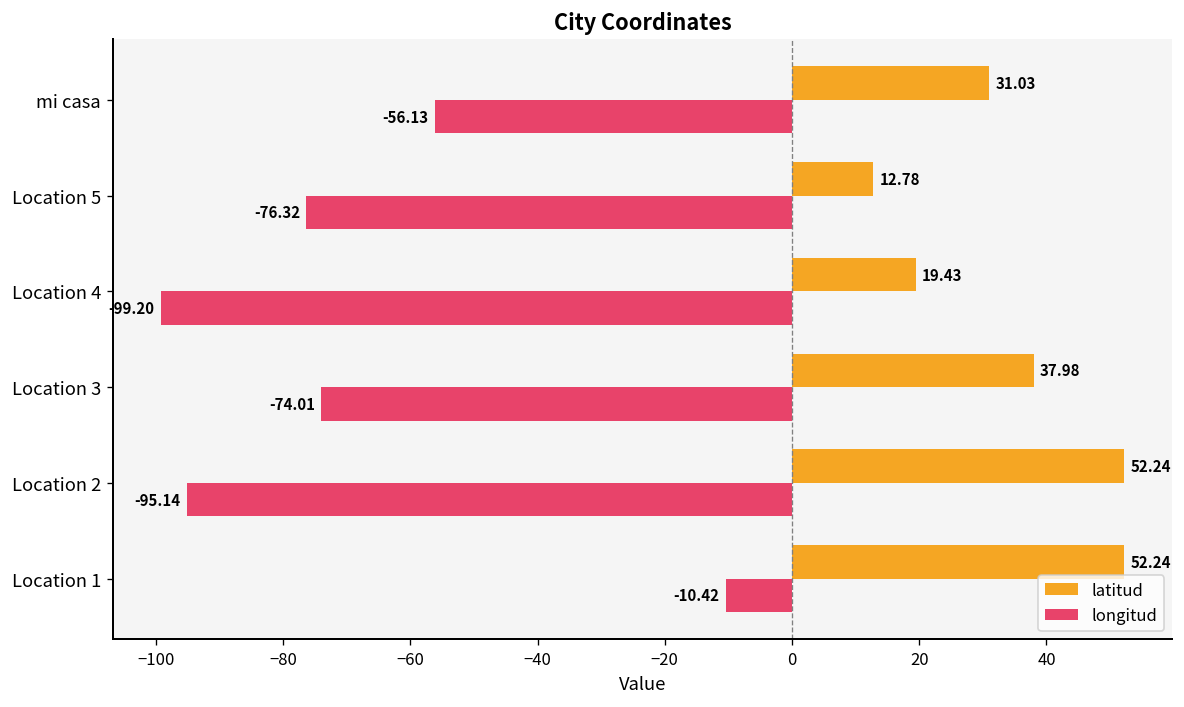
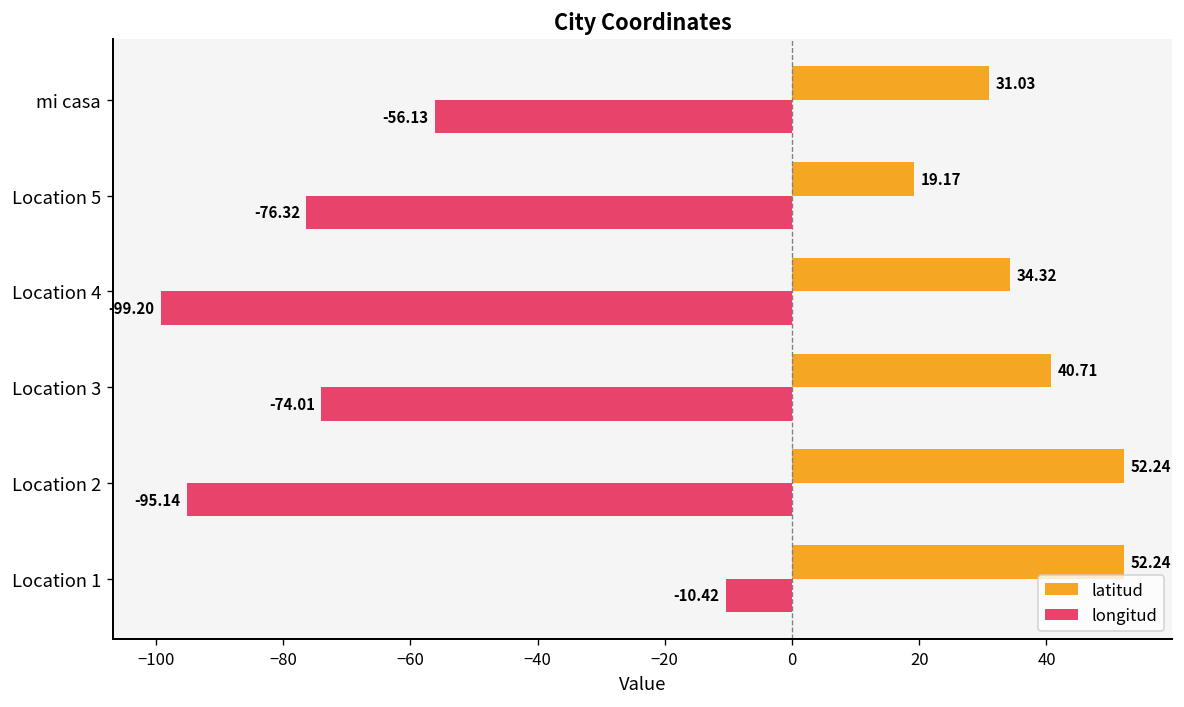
  {
    "latitud": {
      "mi casa": 31.03,
-     "Location 5": 12.78,
-     "Location 4": 19.43,
-     "Location 3": 37.98,
+     "Location 5": 19.17,
+     "Location 4": 34.32,
+     "Location 3": 40.71,
      "Location 2": 52.24,
      "Location 1": 52.24
    },
    "longitud": {
      "mi casa": -56.13,
      "Location 5": -76.32,
      "Location 4": -99.20,
      "Location 3": -74.01,
      "Location 2": -95.14,
      "Location 1": -10.42
    }
  }
